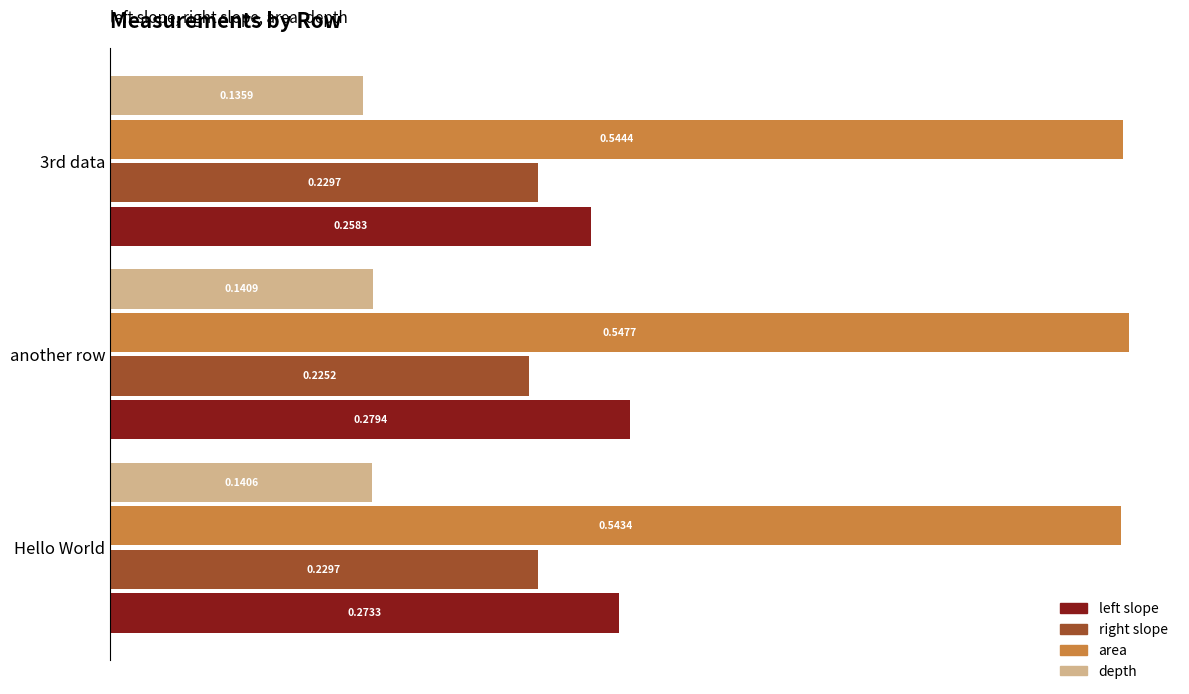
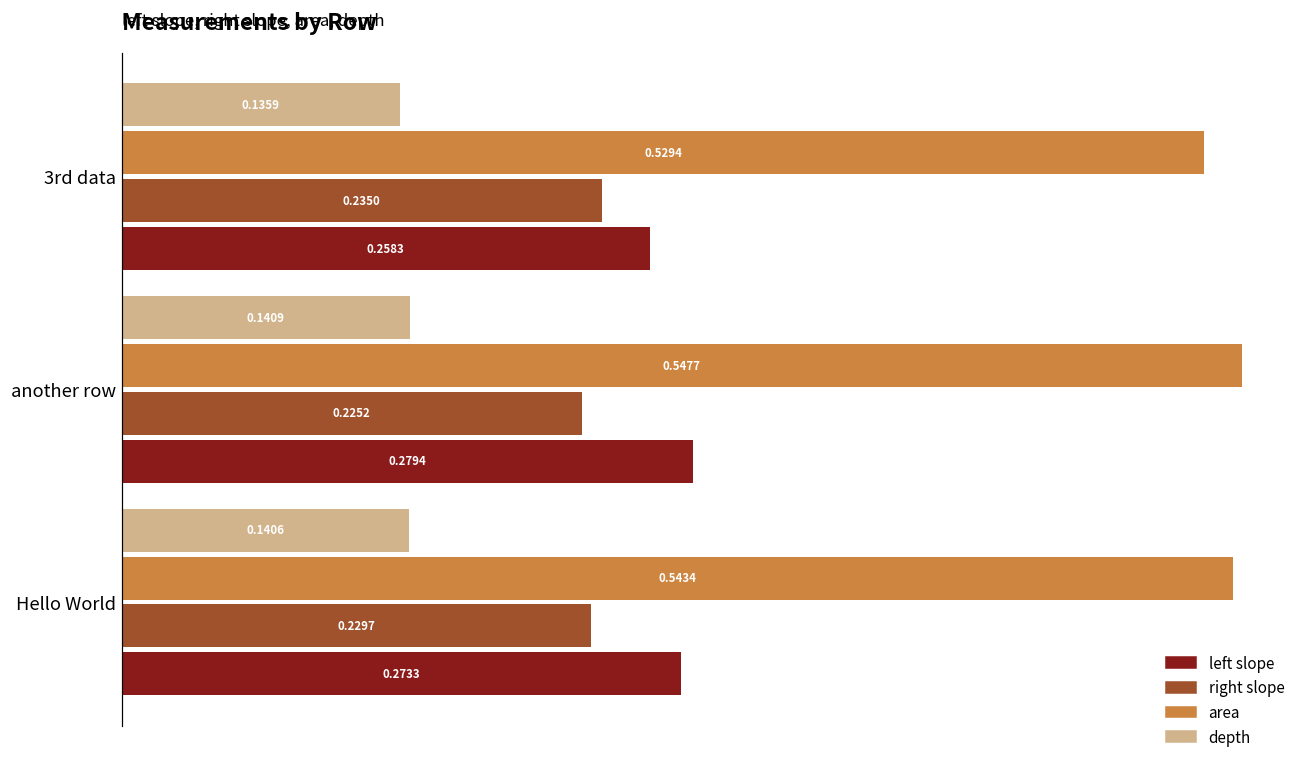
  {
    "left slope": {
      "3rd data": 0.2583,
      "another row": 0.2794,
      "Hello World": 0.2733
    },
    "right slope": {
-     "3rd data": 0.2297,
+     "3rd data": 0.2350,
      "another row": 0.2252,
      "Hello World": 0.2297
    },
    "area": {
-     "3rd data": 0.5444,
+     "3rd data": 0.5294,
      "another row": 0.5477,
      "Hello World": 0.5434
    },
    "depth": {
      "3rd data": 0.1359,
      "another row": 0.1409,
      "Hello World": 0.1406
    }
  }
